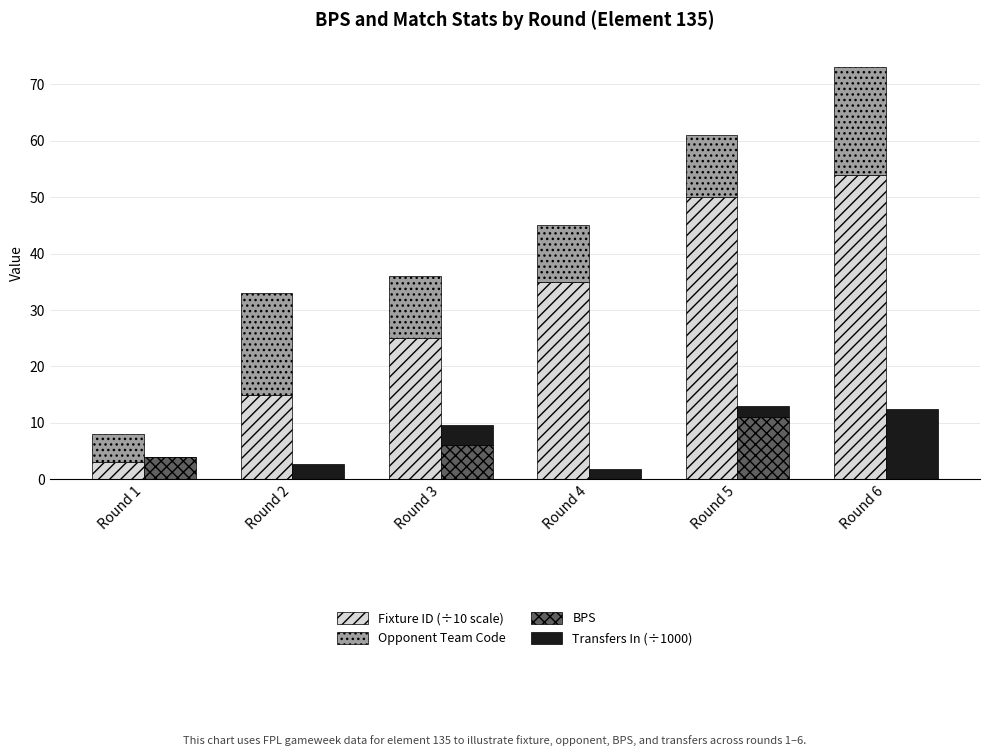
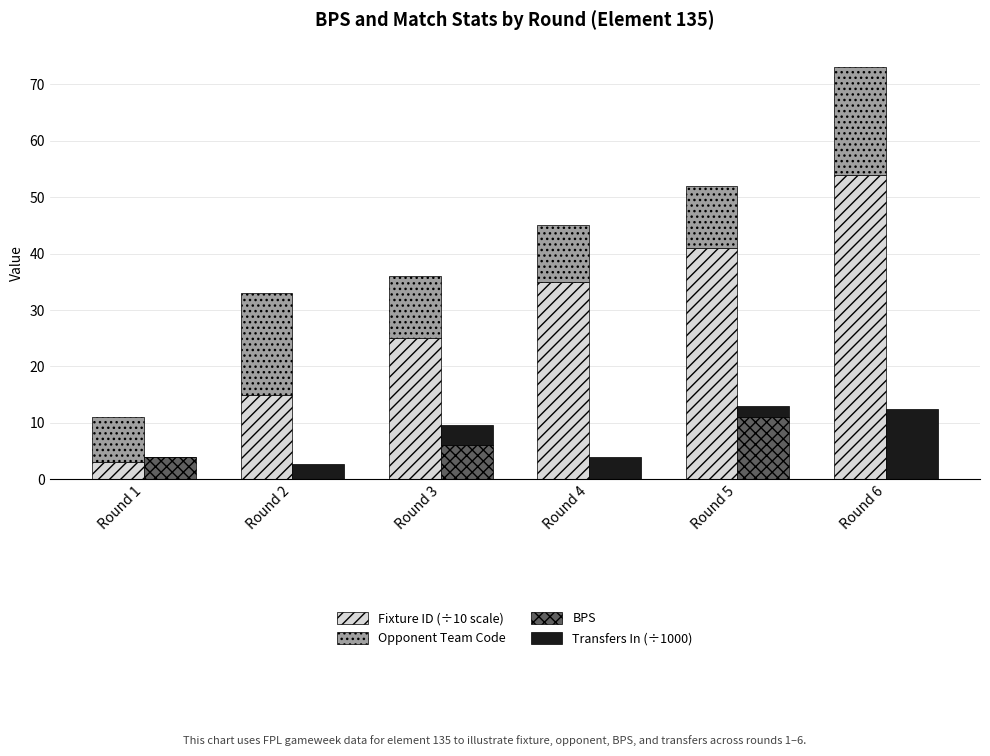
  {
    "Fixture ID (÷10 scale)": {
      "Round 1": 3,
      "Round 2": 15,
      "Round 3": 25,
      "Round 4": 35,
-     "Round 5": 50,
+     "Round 5": 41,
      "Round 6": 54
    },
    "Opponent Team Code": {
-     "Round 1": 5,
+     "Round 1": 8,
      "Round 2": 18,
      "Round 3": 11,
      "Round 4": 10,
      "Round 5": 11,
      "Round 6": 19
    },
    "BPS": {
      "Round 1": 4,
      "Round 2": 0,
      "Round 3": 6,
      "Round 4": 0,
      "Round 5": 11,
      "Round 6": 0
    },
    "Transfers In (÷1000)": {
      "Round 1": 0,
      "Round 2": 3,
      "Round 3": 4,
-     "Round 4": 2,
+     "Round 4": 4,
      "Round 5": 2,
      "Round 6": 12
    }
  }
